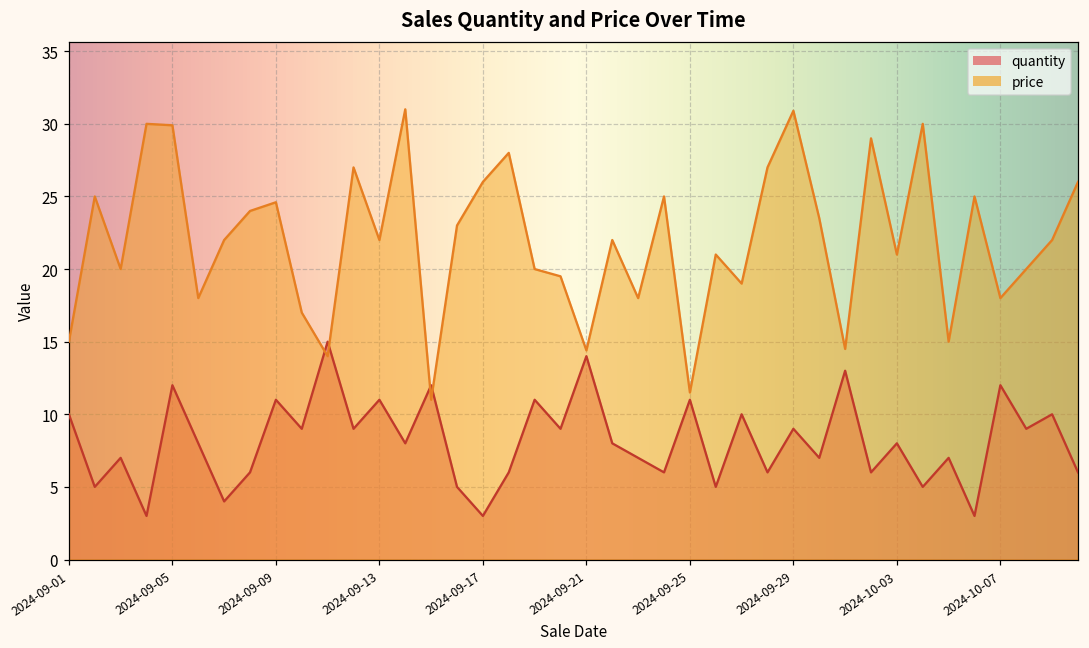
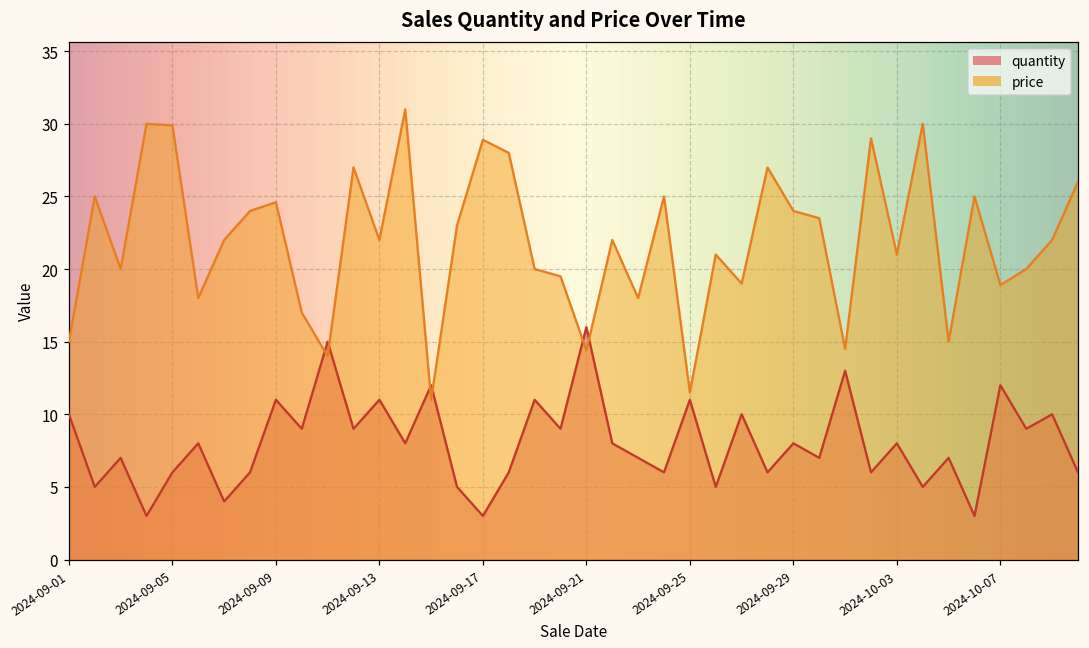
  {
    "quantity": {
-     "2024-09-05": 12,
+     "2024-09-05": 6,
      "2024-09-09": 11,
      "2024-09-13": 11,
      "2024-09-17": 3,
-     "2024-09-21": 14,
+     "2024-09-21": 16,
      "2024-09-25": 11,
-     "2024-09-29": 9,
+     "2024-09-29": 8,
      "2024-10-03": 8,
      "2024-10-07": 12
    },
    "price": {
      "2024-09-05": 29.9,
      "2024-09-09": 24.6,
      "2024-09-13": 22.0,
-     "2024-09-17": 26.0,
+     "2024-09-17": 28.9,
      "2024-09-21": 14.4,
      "2024-09-25": 11.5,
-     "2024-09-29": 30.9,
+     "2024-09-29": 24.0,
      "2024-10-03": 21.0,
-     "2024-10-07": 18.0
+     "2024-10-07": 18.9
    }
  }
